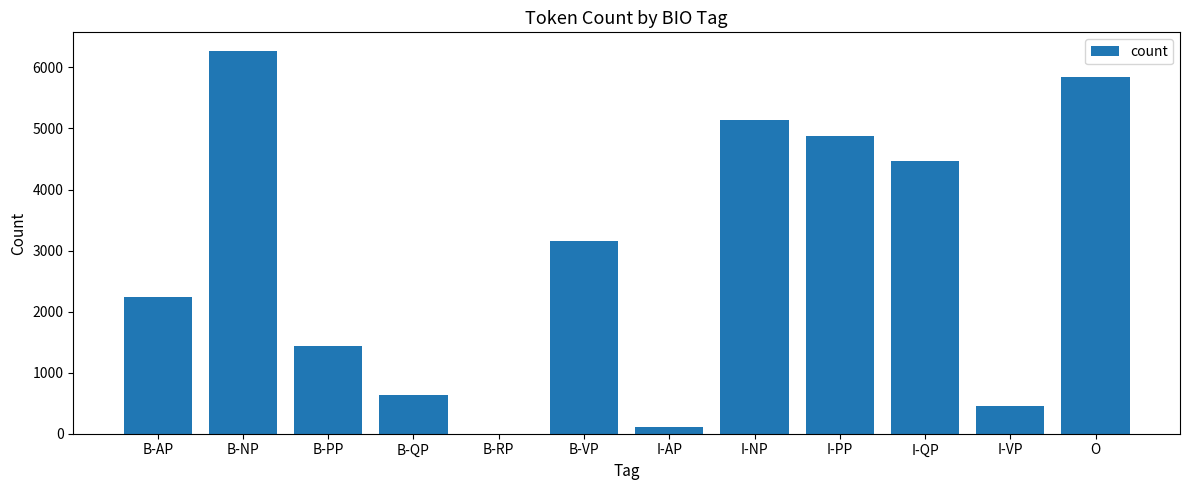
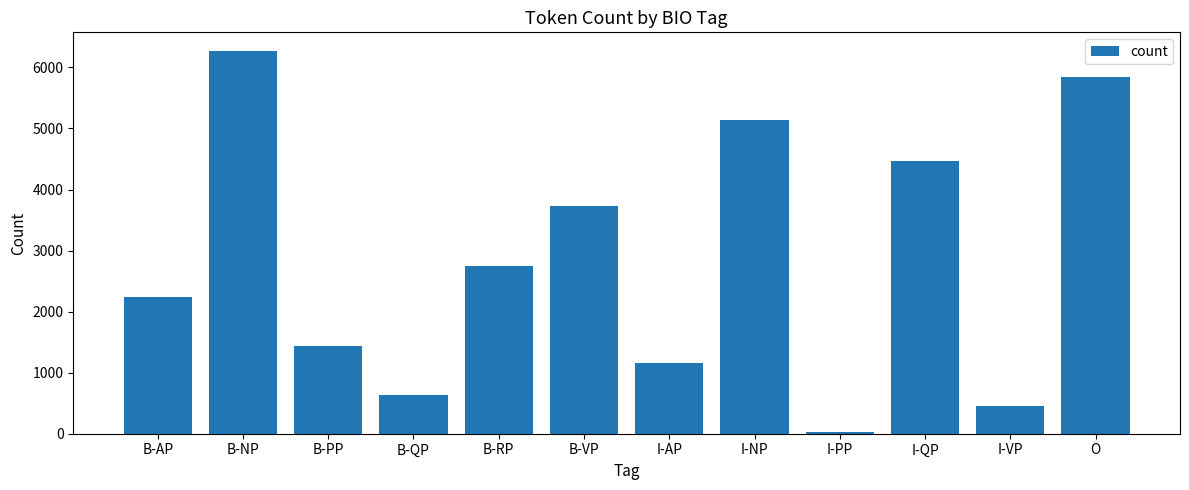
  {
    "B-AP": 2200,
    "B-NP": 6300,
    "B-PP": 1400,
    "B-QP": 600,
-   "B-RP": 0,
-   "B-VP": 3200,
-   "I-AP": 100,
+   "B-RP": 2800,
+   "B-VP": 3700,
+   "I-AP": 1200,
    "I-NP": 5100,
-   "I-PP": 4900,
+   "I-PP": 0,
    "I-QP": 4500,
    "I-VP": 500,
    "O": 5800
  }
